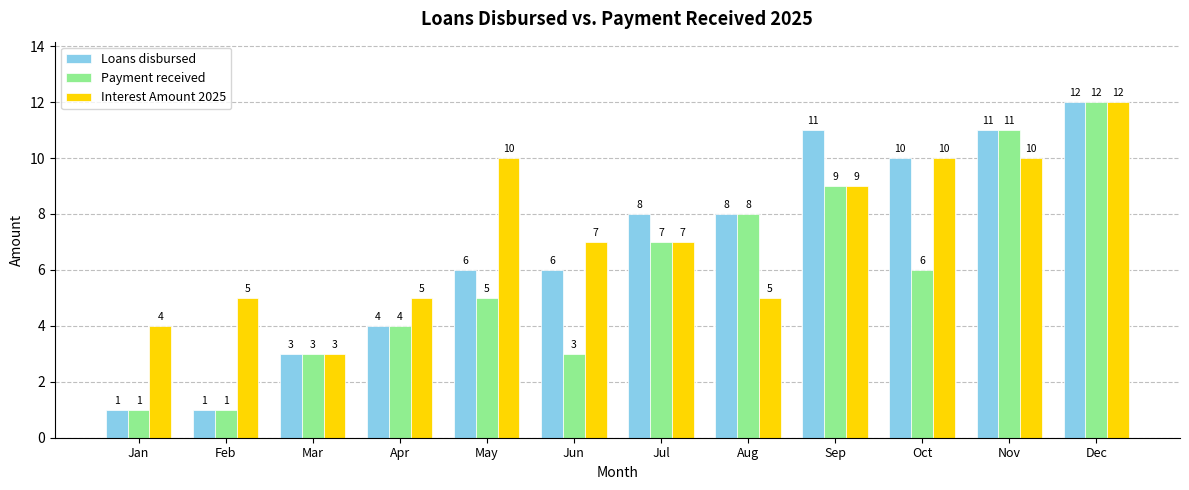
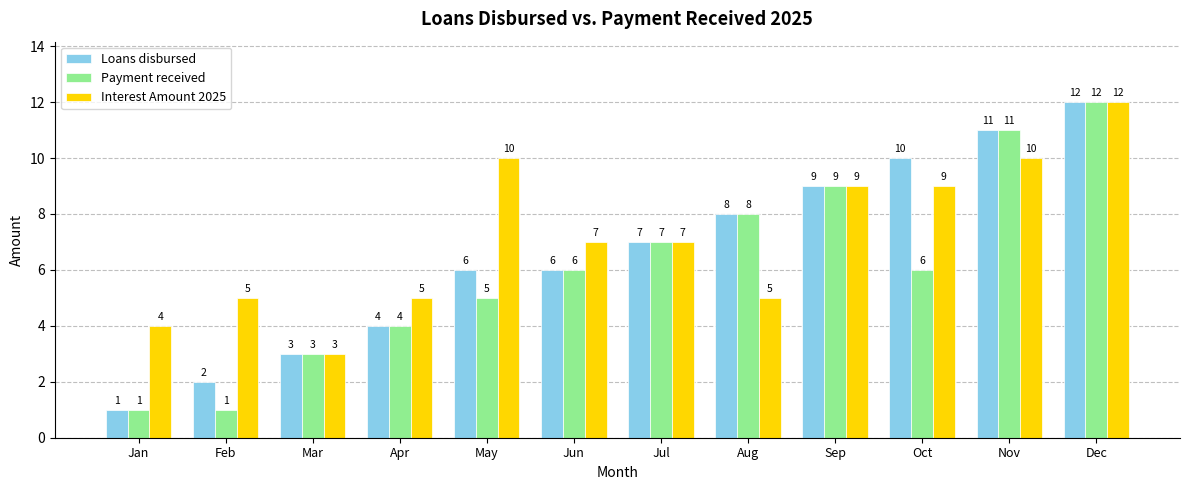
  {
    "Loans disbursed": {
      "Jan": 1,
-     "Feb": 1,
+     "Feb": 2,
      "Mar": 3,
      "Apr": 4,
      "May": 6,
      "Jun": 6,
-     "Jul": 8,
+     "Jul": 7,
      "Aug": 8,
-     "Sep": 11,
+     "Sep": 9,
      "Oct": 10,
      "Nov": 11,
      "Dec": 12
    },
    "Payment received": {
      "Jan": 1,
      "Feb": 1,
      "Mar": 3,
      "Apr": 4,
      "May": 5,
-     "Jun": 3,
+     "Jun": 6,
      "Jul": 7,
      "Aug": 8,
      "Sep": 9,
      "Oct": 6,
      "Nov": 11,
      "Dec": 12
    },
    "Interest Amount 2025": {
      "Jan": 4,
      "Feb": 5,
      "Mar": 3,
      "Apr": 5,
      "May": 10,
      "Jun": 7,
      "Jul": 7,
      "Aug": 5,
      "Sep": 9,
-     "Oct": 10,
+     "Oct": 9,
      "Nov": 10,
      "Dec": 12
    }
  }
